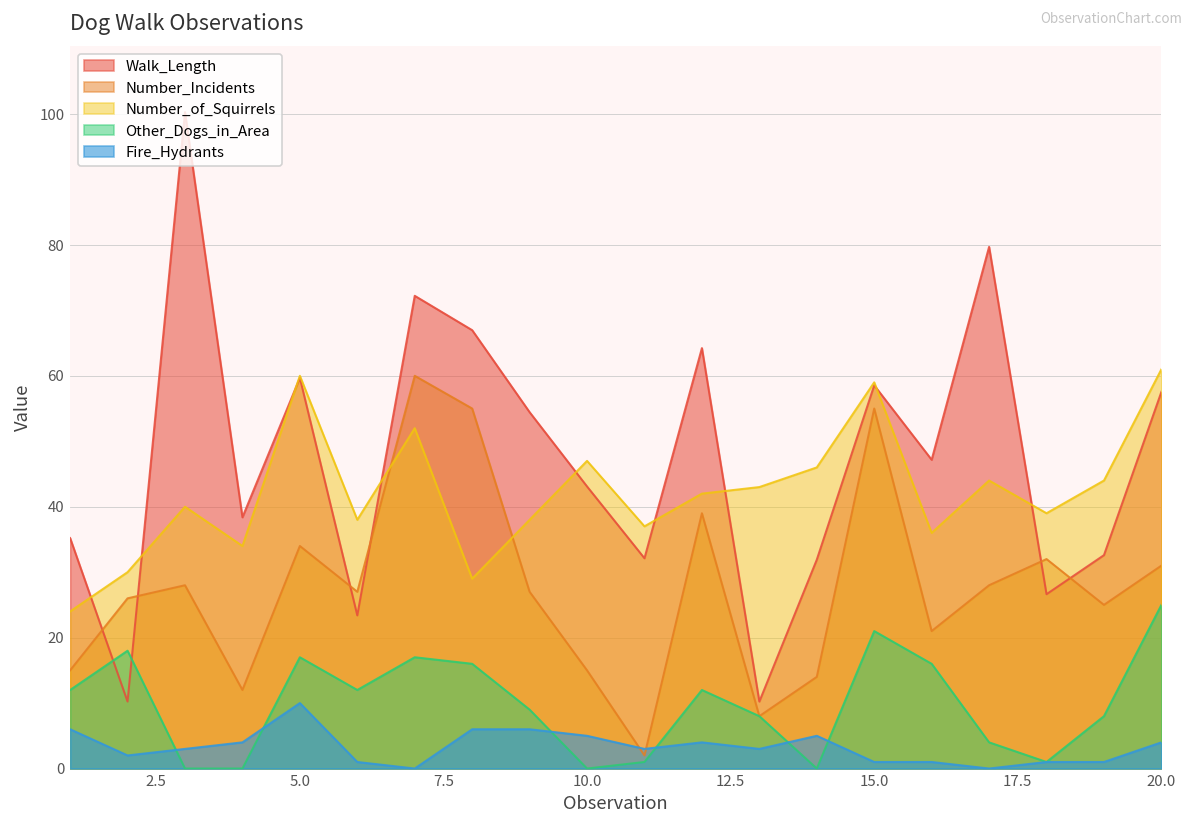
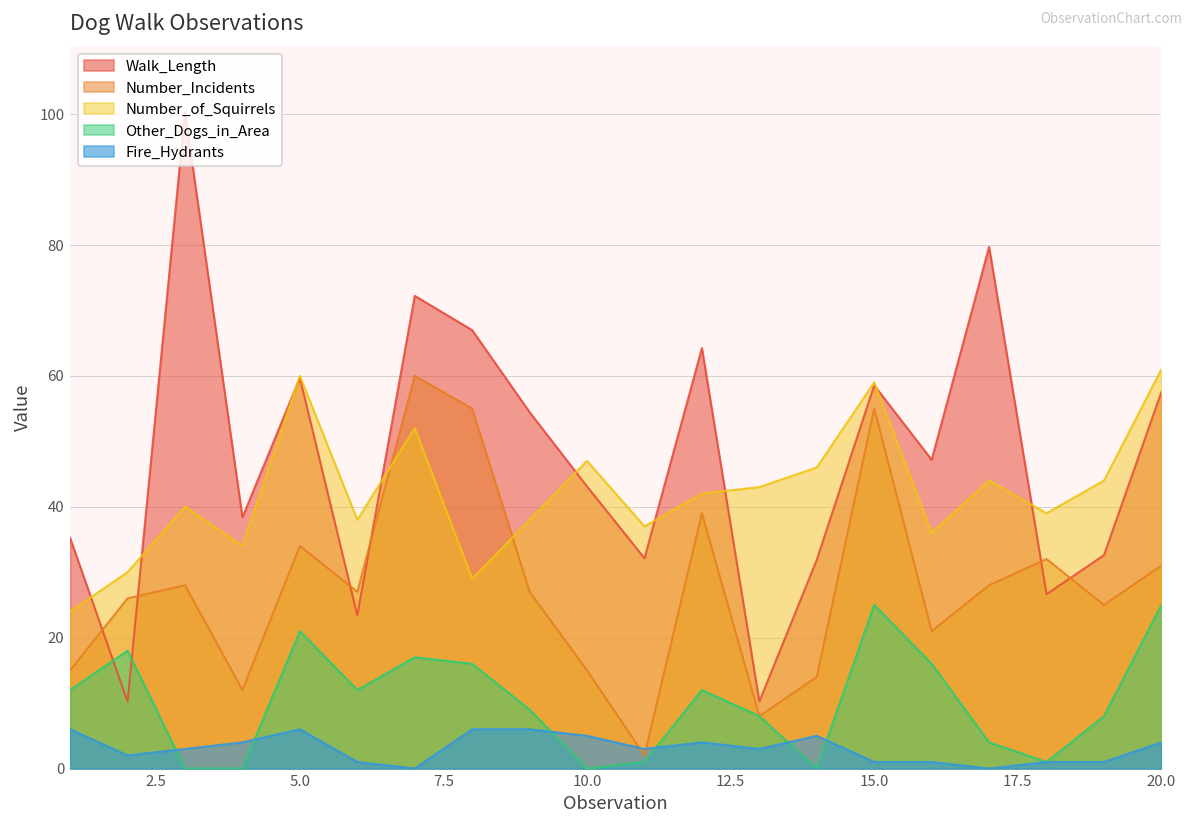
  {
    "Other_Dogs_in_Area": {
-     "5.0": 17,
+     "5.0": 21,
      "10.0": 0,
-     "15.0": 21,
+     "15.0": 25,
      "20.0": 25
    },
    "Fire_Hydrants": {
-     "5.0": 10,
+     "5.0": 6,
      "10.0": 5,
      "15.0": 1,
      "20.0": 4
    }
  }
